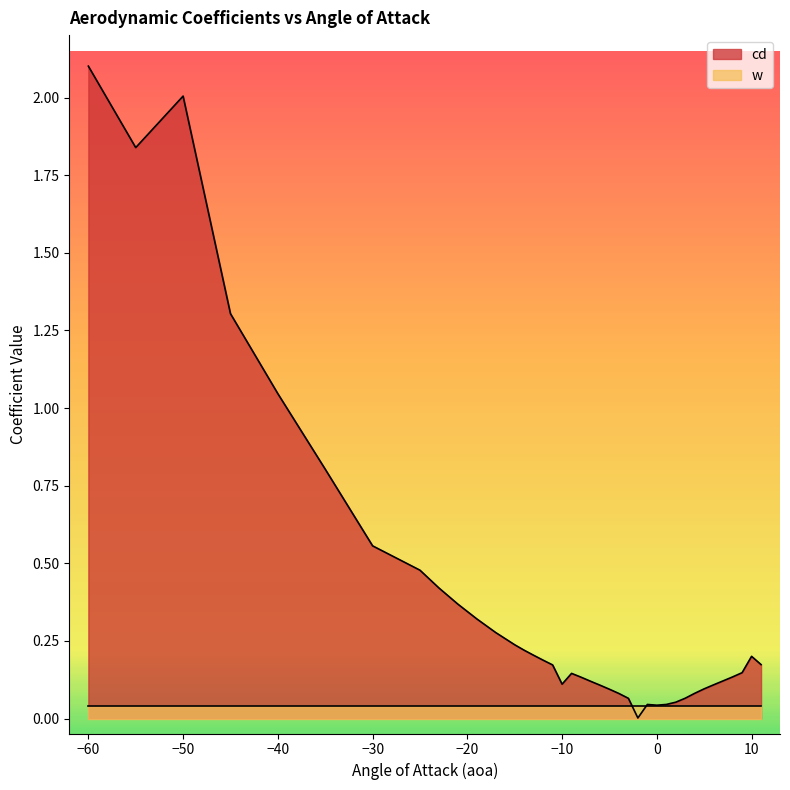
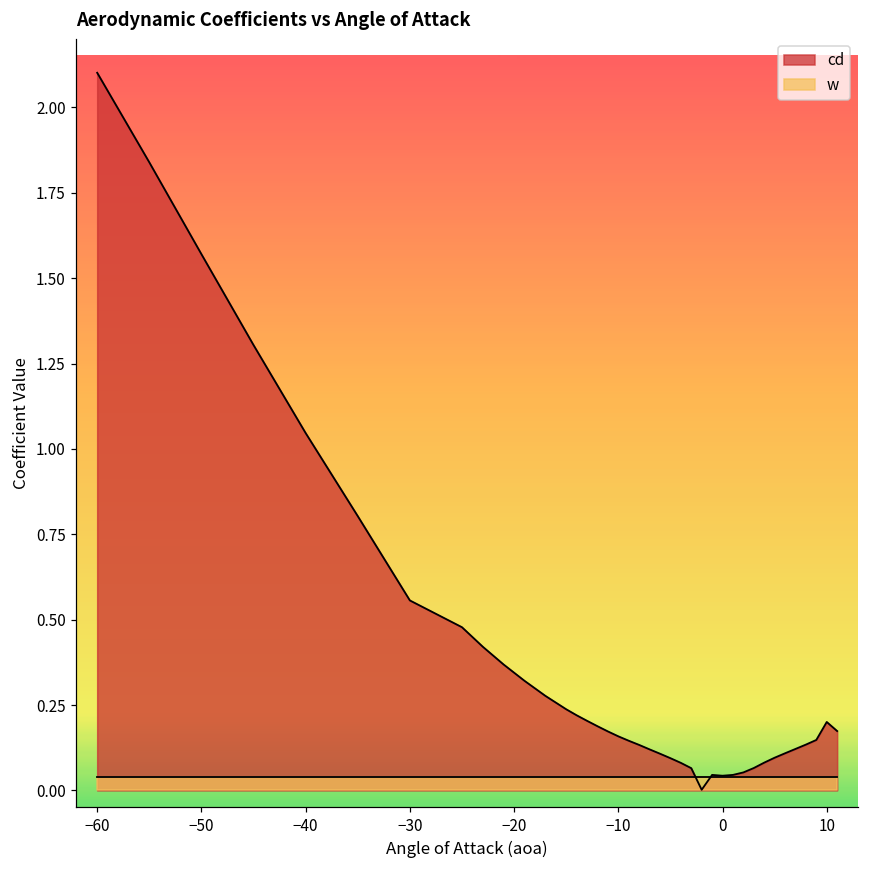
  {
    "cd": {
      "−60": 2.10,
-     "−50": 2.00,
+     "−50": 1.57,
      "−40": 1.05,
      "−30": 0.56,
-     "−10": 0.11,
+     "−10": 0.16,
      "10": 0.20
    },
    "w": {
      "−60": 0.04,
      "−50": 0.04,
      "−40": 0.04,
      "−30": 0.04,
      "−10": 0.04,
      "10": 0.04
    }
  }
